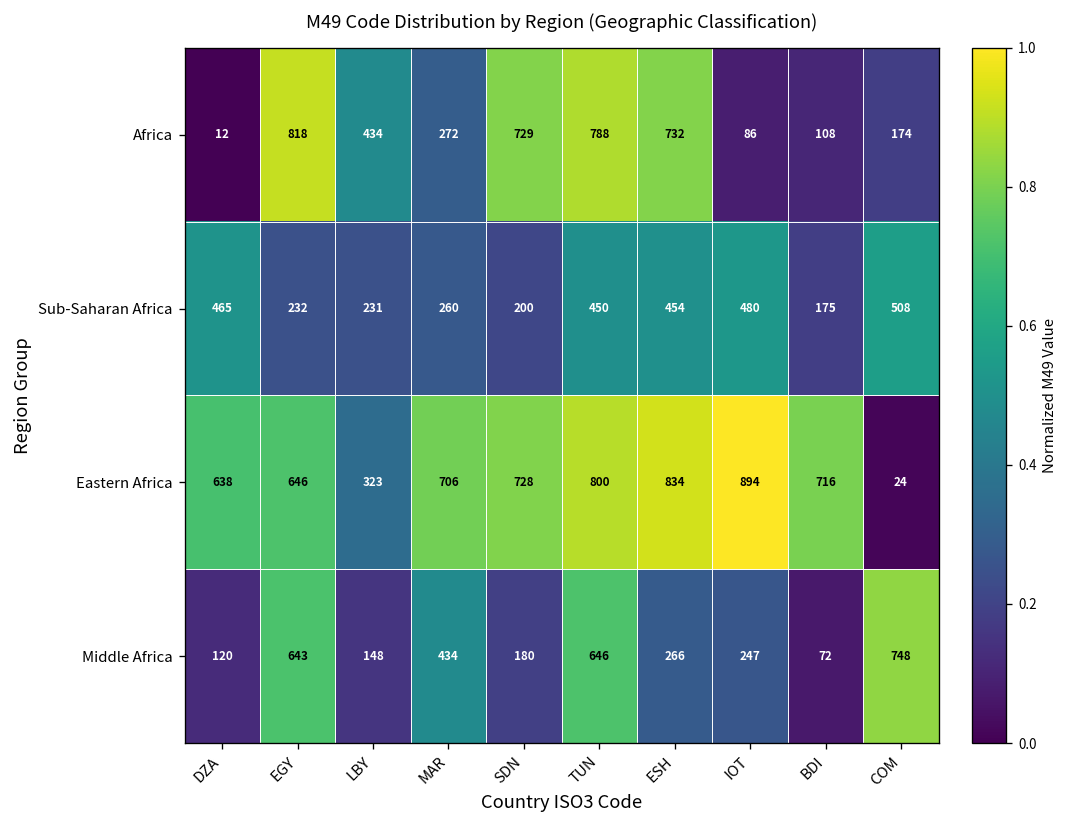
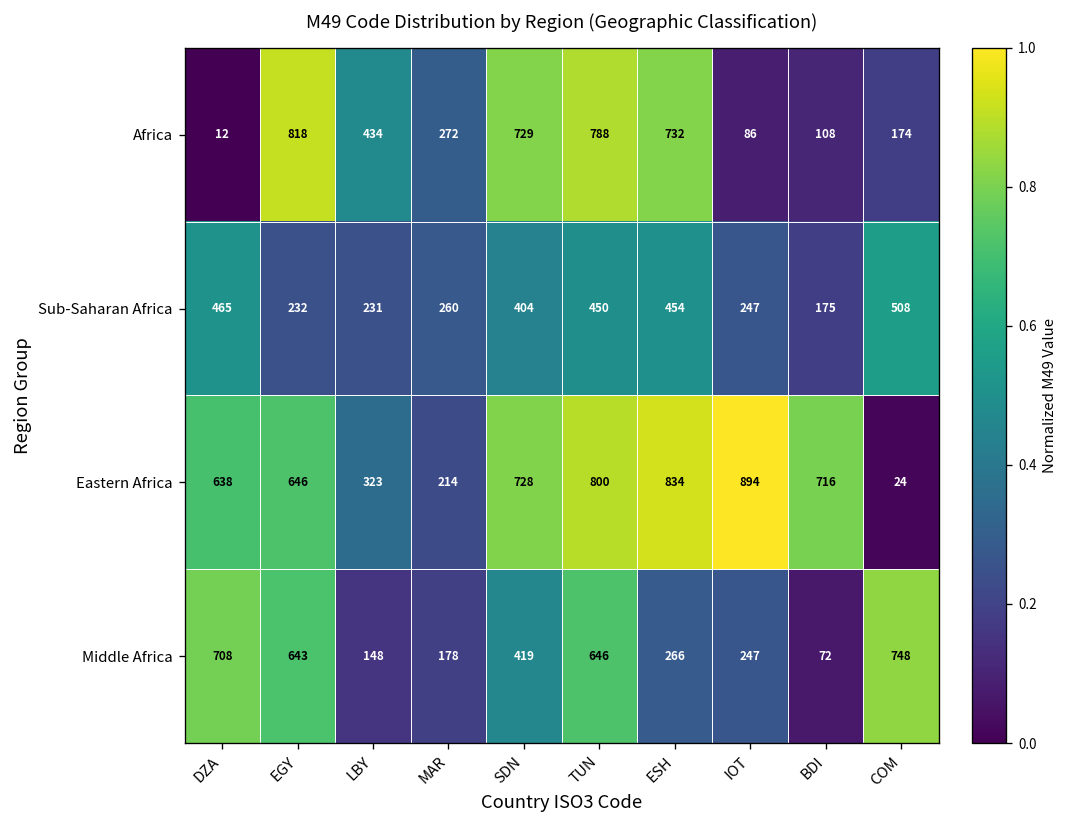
  {
    "Africa": {
      "DZA": 12,
      "EGY": 818,
      "LBY": 434,
      "MAR": 272,
      "SDN": 729,
      "TUN": 788,
      "ESH": 732,
      "IOT": 86,
      "BDI": 108,
      "COM": 174
    },
    "Sub-Saharan Africa": {
      "DZA": 465,
      "EGY": 232,
      "LBY": 231,
      "MAR": 260,
-     "SDN": 200,
+     "SDN": 404,
      "TUN": 450,
      "ESH": 454,
-     "IOT": 480,
+     "IOT": 247,
      "BDI": 175,
      "COM": 508
    },
    "Eastern Africa": {
      "DZA": 638,
      "EGY": 646,
      "LBY": 323,
-     "MAR": 706,
+     "MAR": 214,
      "SDN": 728,
      "TUN": 800,
      "ESH": 834,
      "IOT": 894,
      "BDI": 716,
      "COM": 24
    },
    "Middle Africa": {
-     "DZA": 120,
+     "DZA": 708,
      "EGY": 643,
      "LBY": 148,
-     "MAR": 434,
-     "SDN": 180,
+     "MAR": 178,
+     "SDN": 419,
      "TUN": 646,
      "ESH": 266,
      "IOT": 247,
      "BDI": 72,
      "COM": 748
    }
  }
